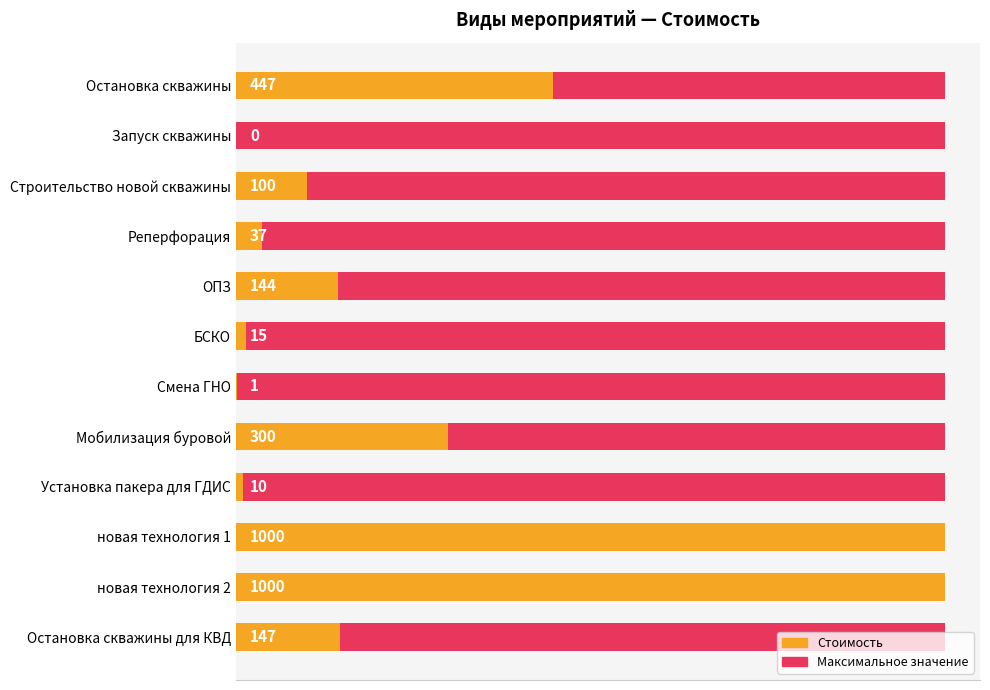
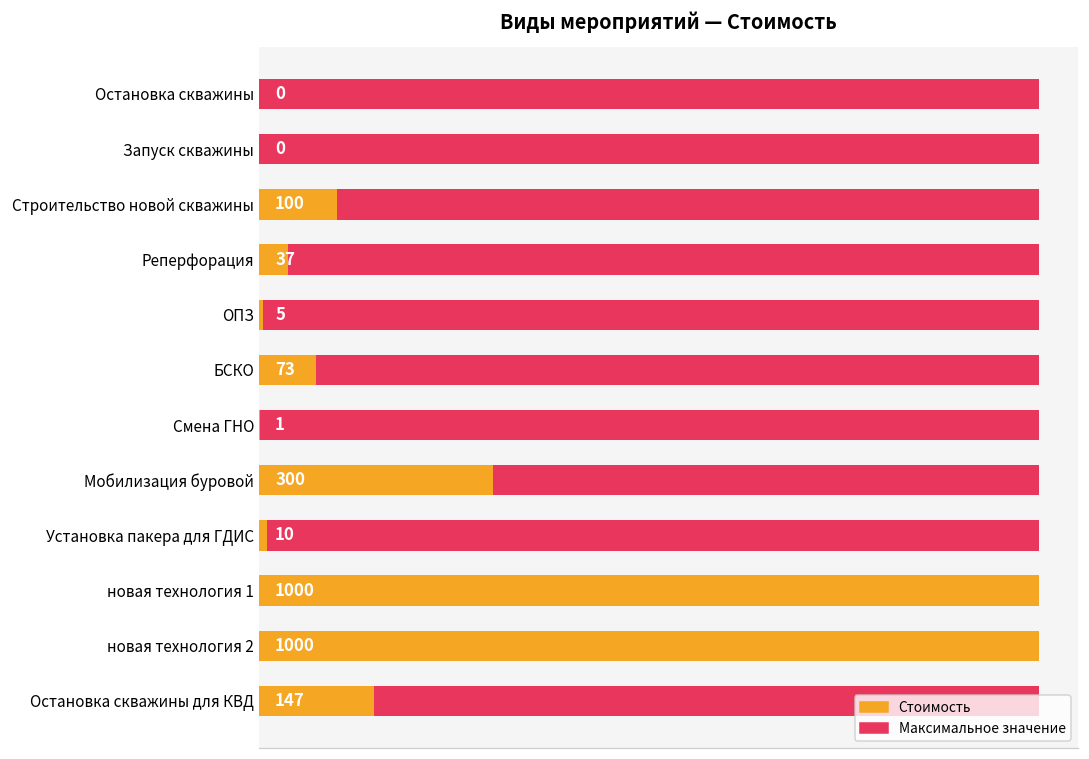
  {
    "Максимальное значение": {
      "новая технология 1": 1000,
      "новая технология 2": 1000
    },
    "Стоимость": {
-     "Остановка скважины": 447,
+     "Остановка скважины": 0,
      "Запуск скважины": 0,
-     "ОПЗ": 144,
-     "БСКО": 15,
+     "ОПЗ": 5,
+     "БСКО": 73,
      "Смена ГНО": 1,
      "новая технология 1": 1000,
      "новая технология 2": 1000
    }
  }
